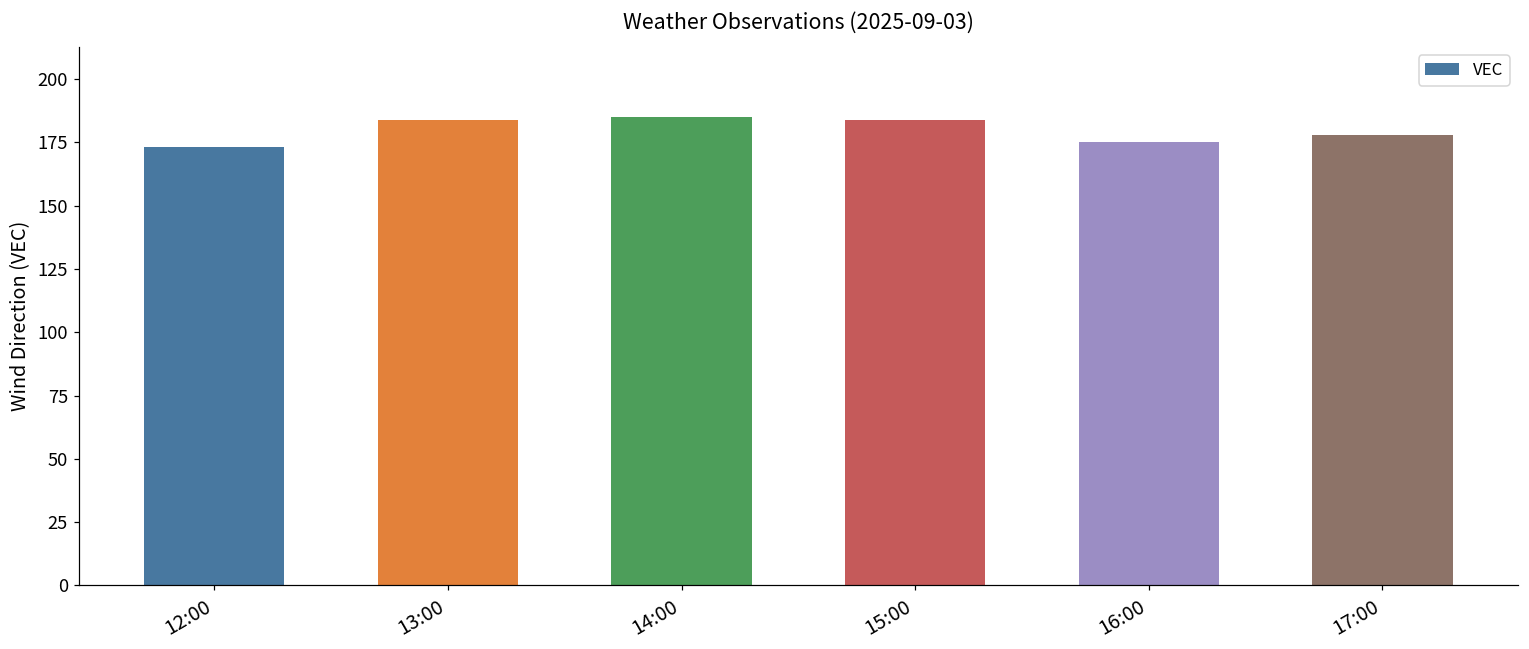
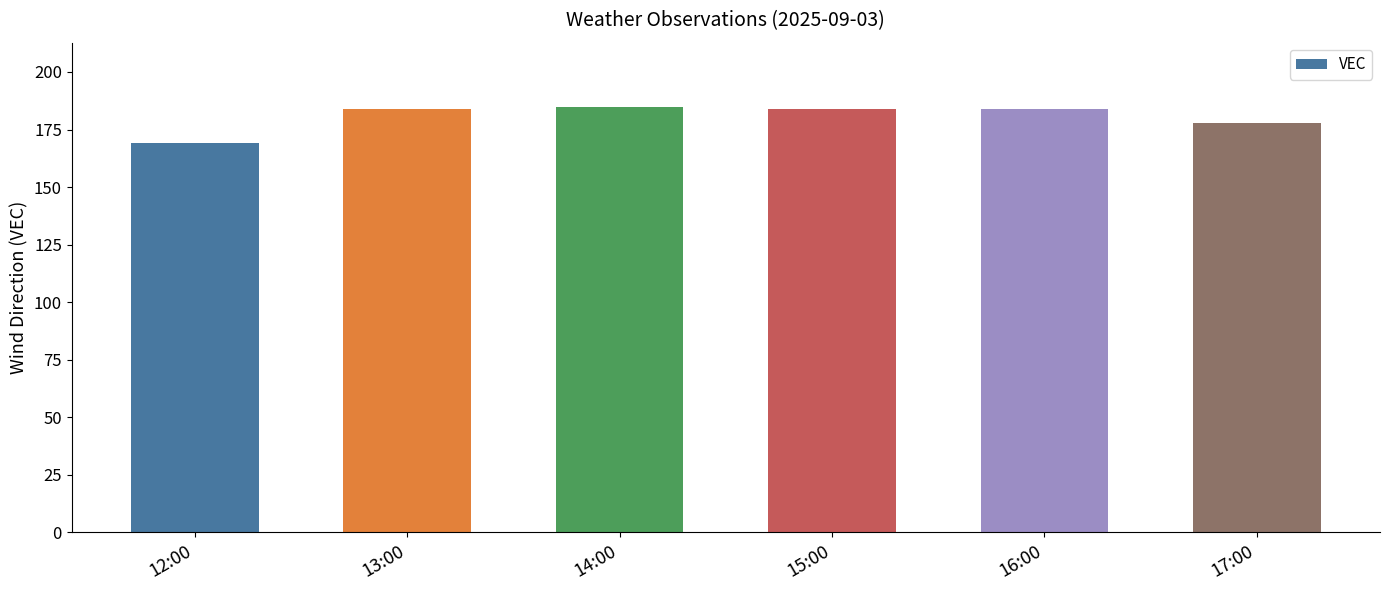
  {
-   "12:00": 173,
+   "12:00": 169,
    "13:00": 184,
    "14:00": 185,
    "15:00": 184,
-   "16:00": 175,
+   "16:00": 184,
    "17:00": 178
  }
